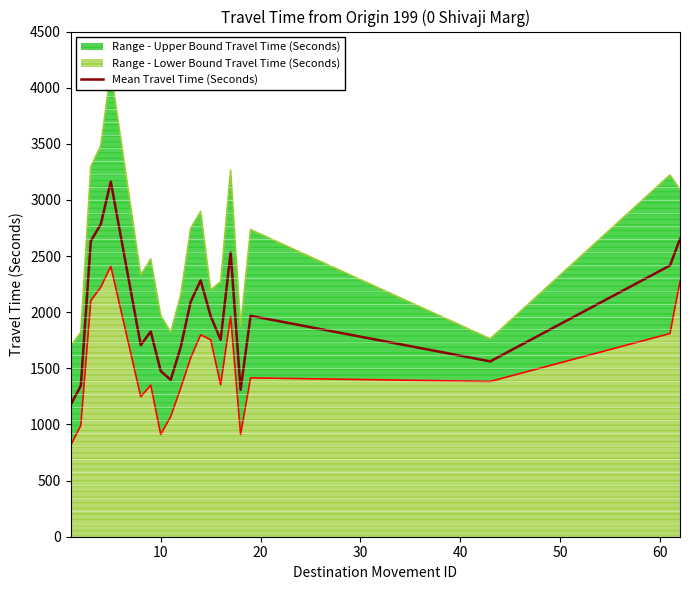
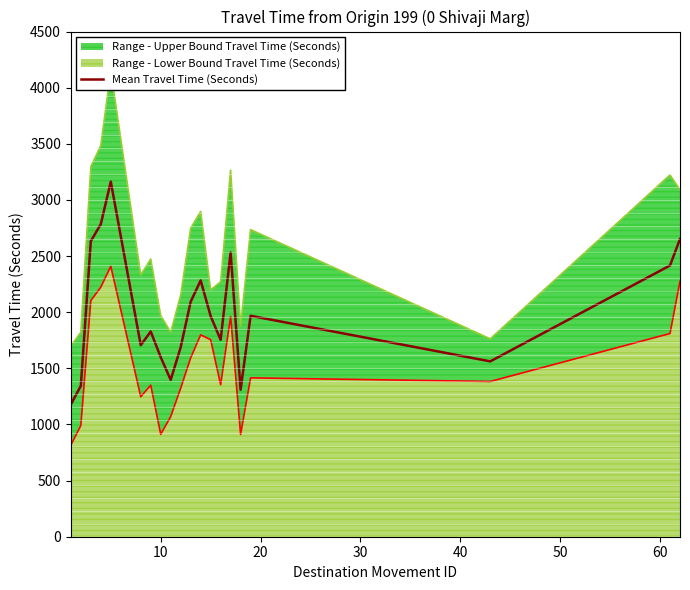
  {
    "Mean Travel Time (Seconds)": {
-     "10": 1480
+     "10": 1600
    },
    "Range - Lower Bound Travel Time (Seconds)": {
      "10": 910
    },
    "Range - Upper Bound Travel Time (Seconds)": {
      "10": 1970
    }
  }
